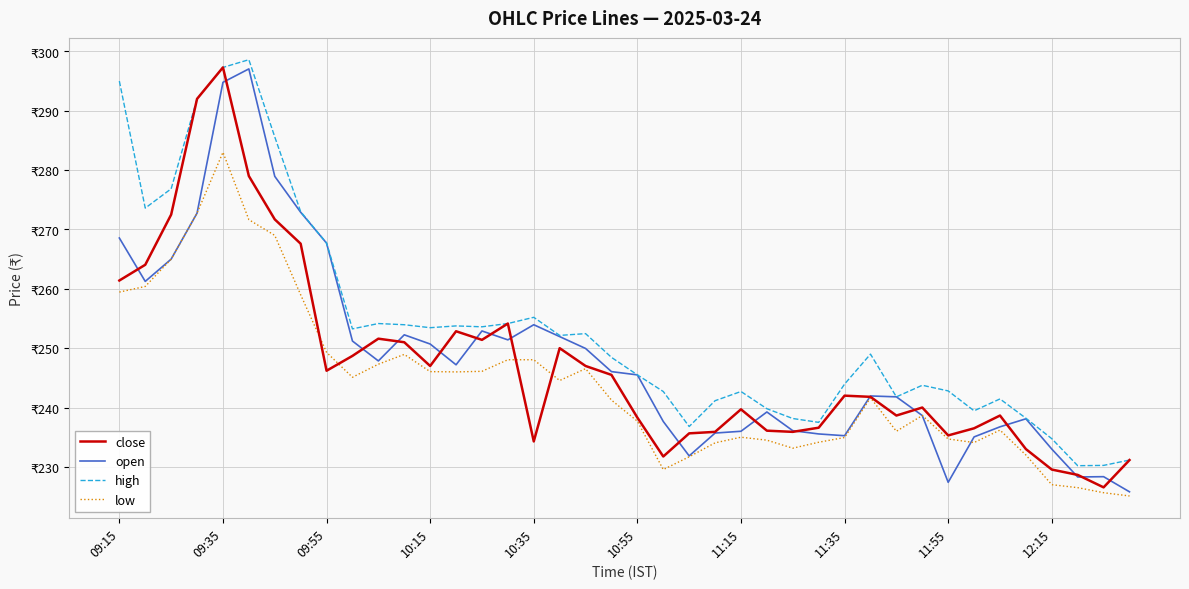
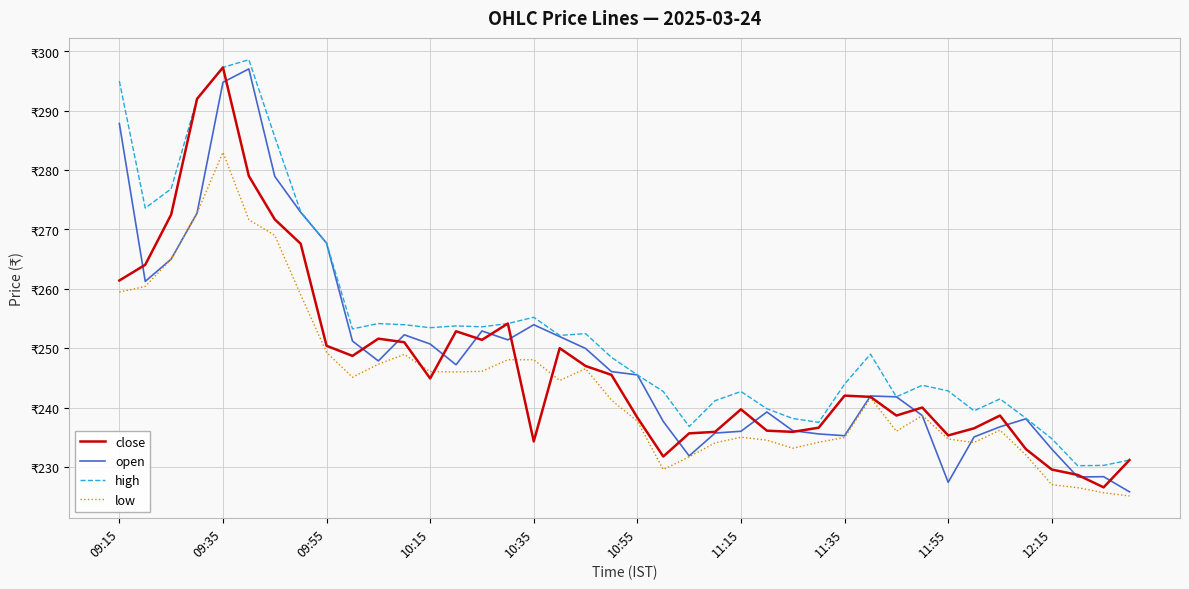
  {
    "close": {
      "09:15": "₹261",
-     "09:55": "₹246",
-     "10:15": "₹247",
+     "09:55": "₹250",
+     "10:15": "₹245",
      "10:35": "₹234",
      "10:55": "₹238",
      "11:15": "₹240",
      "11:35": "₹242",
      "11:55": "₹235",
      "12:15": "₹230"
    },
    "open": {
-     "09:15": "₹269",
+     "09:15": "₹288",
      "09:35": "₹295",
      "10:15": "₹251",
      "10:35": "₹254",
      "11:15": "₹236",
      "11:55": "₹227",
      "12:15": "₹233"
    },
    "high": {
      "09:15": "₹295",
      "10:15": "₹253",
      "10:35": "₹255",
      "11:15": "₹243",
      "11:35": "₹244",
      "11:55": "₹243",
      "12:15": "₹235"
    },
    "low": {
      "09:15": "₹259",
      "09:35": "₹283",
      "09:55": "₹249",
      "10:15": "₹246",
      "10:35": "₹248",
      "10:55": "₹238",
      "11:15": "₹235",
      "11:55": "₹235",
      "12:15": "₹227"
    }
  }
